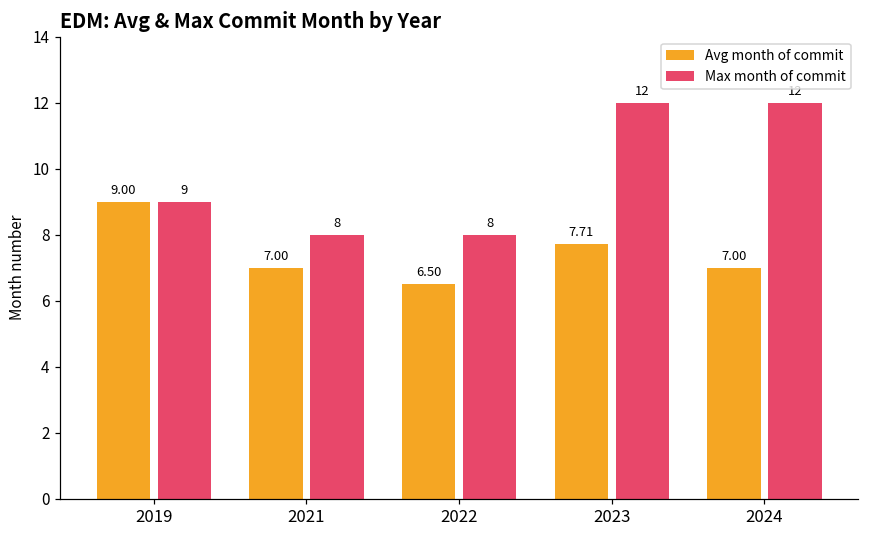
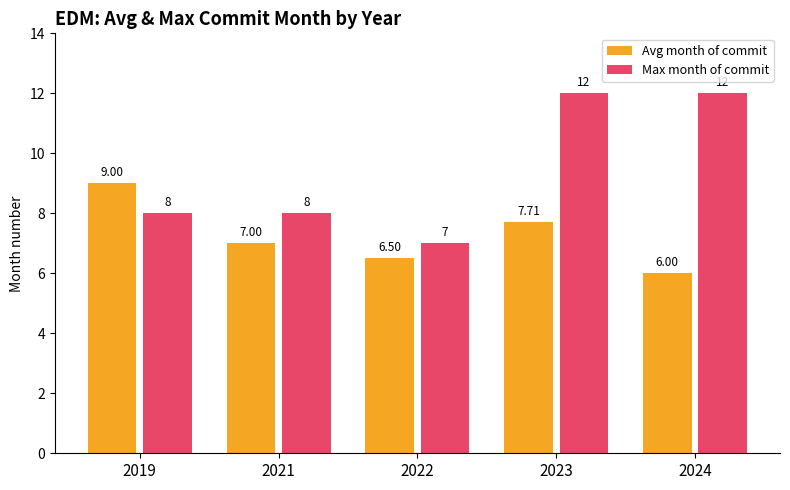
  {
    "Avg month of commit": {
      "2019": 9.00,
      "2021": 7.00,
      "2022": 6.50,
      "2023": 7.71,
-     "2024": 7.00
+     "2024": 6.00
    },
    "Max month of commit": {
-     "2019": 9,
+     "2019": 8,
      "2021": 8,
-     "2022": 8,
+     "2022": 7,
      "2023": 12
    }
  }
